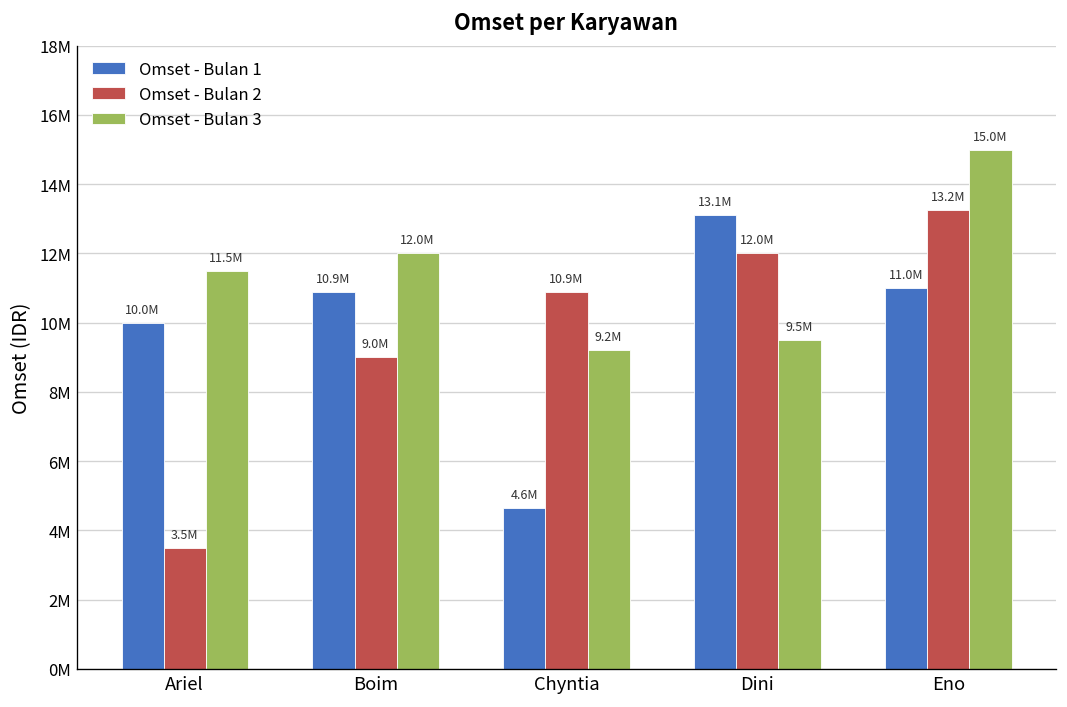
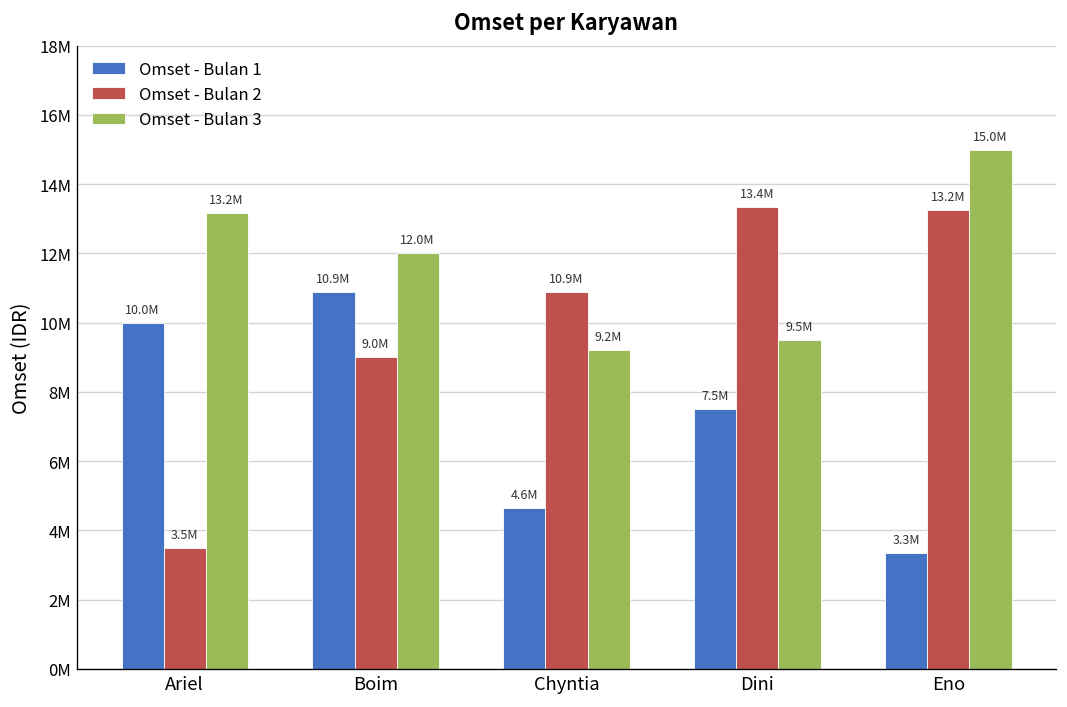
  {
    "Omset - Bulan 1": {
      "Ariel": "10.0M",
      "Boim": "10.9M",
      "Chyntia": "4.6M",
-     "Dini": "13.1M",
-     "Eno": "11.0M"
+     "Dini": "7.5M",
+     "Eno": "3.3M"
    },
    "Omset - Bulan 2": {
      "Ariel": "3.5M",
      "Boim": "9.0M",
      "Chyntia": "10.9M",
-     "Dini": "12.0M",
+     "Dini": "13.4M",
      "Eno": "13.2M"
    },
    "Omset - Bulan 3": {
-     "Ariel": "11.5M",
+     "Ariel": "13.2M",
      "Boim": "12.0M",
      "Chyntia": "9.2M",
      "Dini": "9.5M",
      "Eno": "15.0M"
    }
  }
